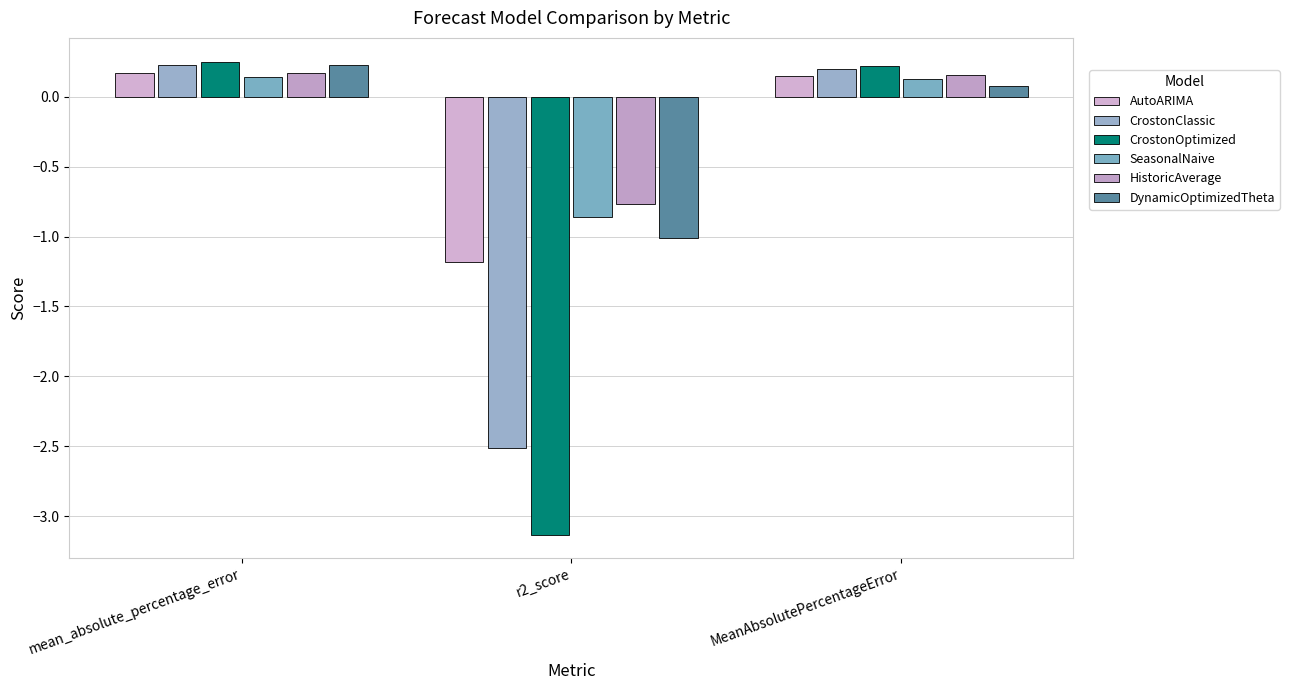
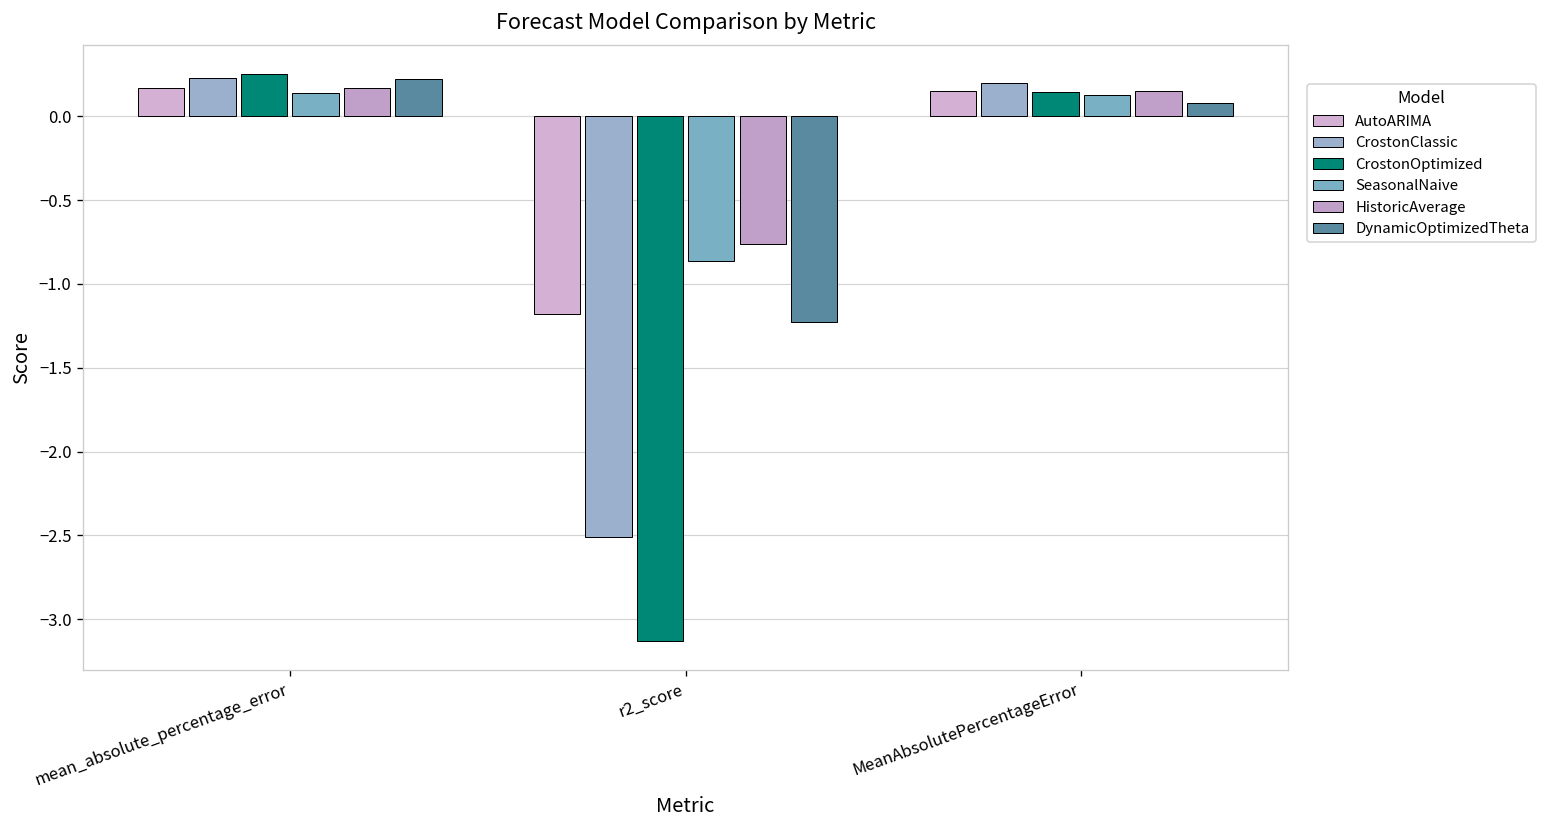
  {
    "CrostonOptimized": {
      "mean_absolute_percentage_error": 0.25,
      "r2_score": -3.13,
-     "MeanAbsolutePercentageError": 0.22
+     "MeanAbsolutePercentageError": 0.14
    },
    "DynamicOptimizedTheta": {
      "mean_absolute_percentage_error": 0.22,
-     "r2_score": -1.01,
+     "r2_score": -1.23,
      "MeanAbsolutePercentageError": 0.08
    }
  }
